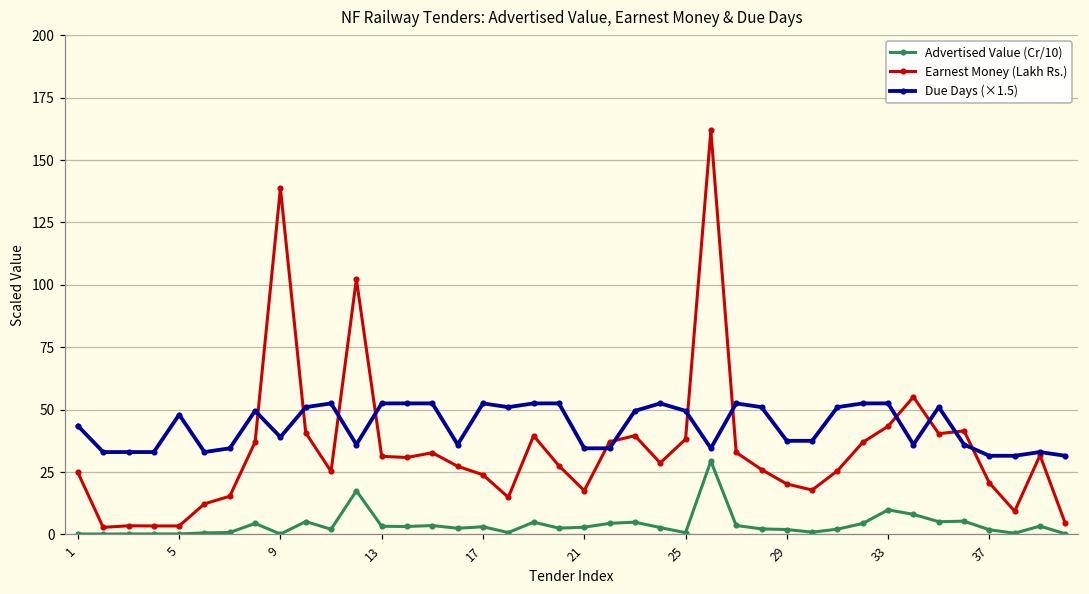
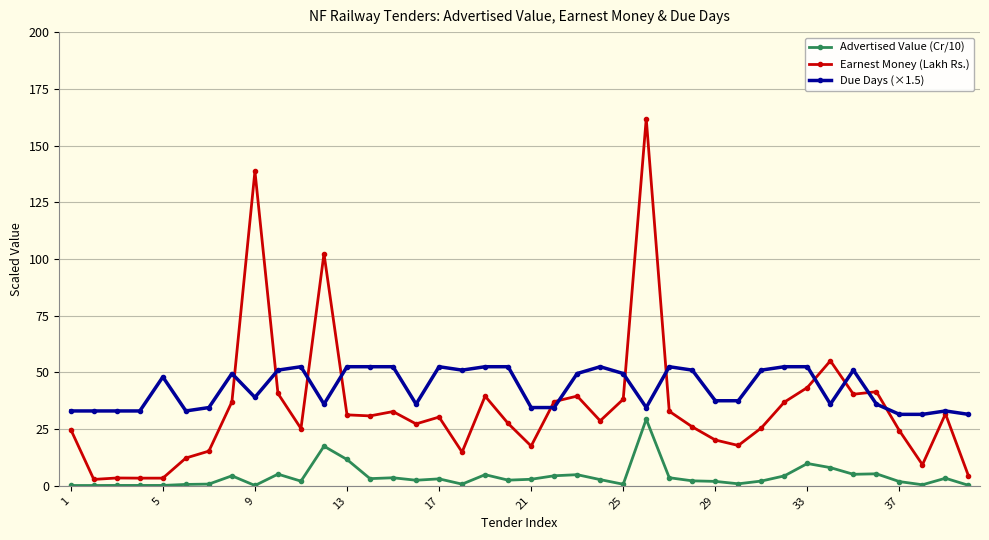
  {
    "Advertised Value (Cr/10)": {
      "1": 0,
      "5": 0,
      "9": 0,
-     "13": 3,
+     "13": 12,
      "17": 3,
      "21": 3,
      "25": 1,
      "29": 2,
      "33": 10,
      "37": 2
    },
    "Earnest Money (Lakh Rs.)": {
      "1": 25,
      "5": 3,
      "9": 139,
      "13": 31,
-     "17": 24,
+     "17": 30,
      "21": 18,
      "25": 38,
      "29": 20,
      "33": 43,
-     "37": 21
+     "37": 24
    },
    "Due Days (×1.5)": {
-     "1": 44,
+     "1": 33,
      "5": 48,
      "9": 39,
      "13": 53,
      "17": 53,
      "21": 35,
      "25": 50,
      "29": 38,
      "33": 53,
      "37": 32
    }
  }
